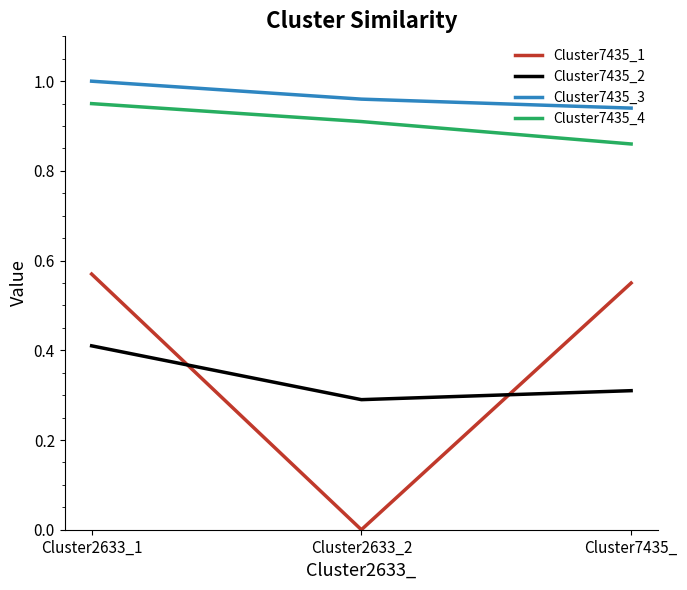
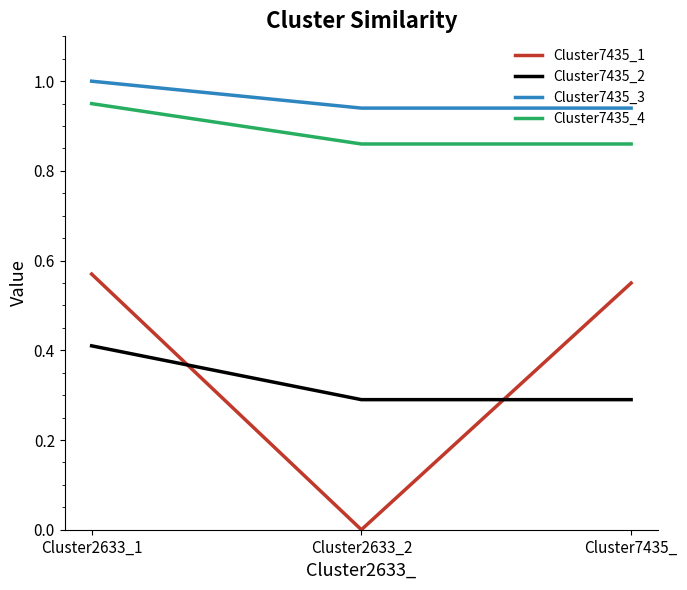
  {
    "Cluster7435_1": {
      "Cluster2633_1": 0.57,
      "Cluster2633_2": 0.00,
      "Cluster7435_": 0.55
    },
    "Cluster7435_2": {
      "Cluster2633_1": 0.41,
      "Cluster2633_2": 0.29,
-     "Cluster7435_": 0.31
+     "Cluster7435_": 0.29
    },
    "Cluster7435_3": {
      "Cluster2633_1": 1.00,
-     "Cluster2633_2": 0.96,
+     "Cluster2633_2": 0.94,
      "Cluster7435_": 0.94
    },
    "Cluster7435_4": {
      "Cluster2633_1": 0.95,
-     "Cluster2633_2": 0.91,
+     "Cluster2633_2": 0.86,
      "Cluster7435_": 0.86
    }
  }
